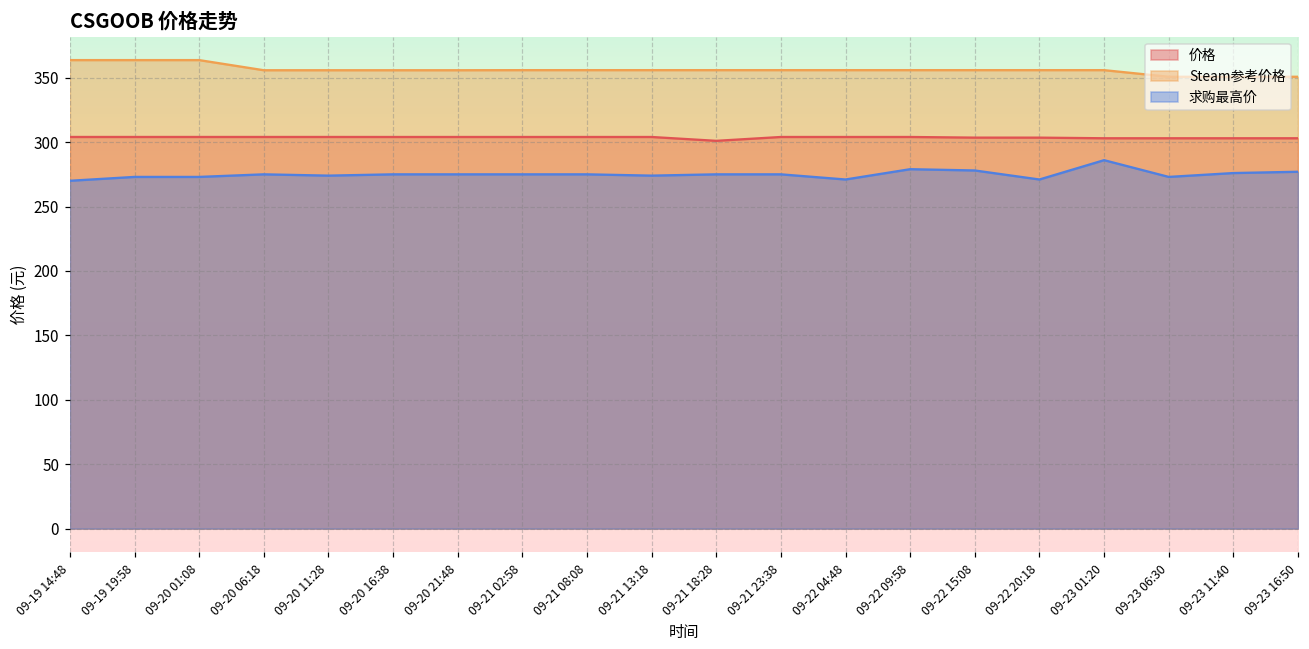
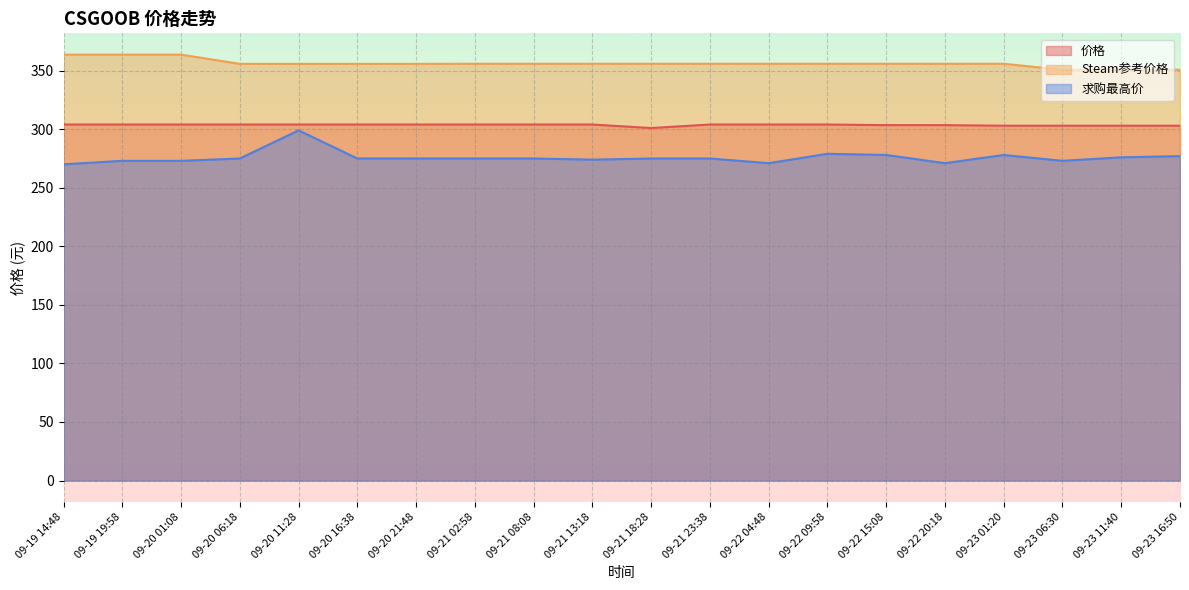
  {
    "求购最高价": {
      "09-19 14:48": 270,
      "09-19 19:58": 273,
      "09-20 01:08": 273,
      "09-20 06:18": 275,
-     "09-20 11:28": 274,
+     "09-20 11:28": 299,
      "09-20 16:38": 275,
      "09-20 21:48": 275,
      "09-21 02:58": 275,
      "09-21 08:08": 275,
      "09-21 13:18": 274,
      "09-21 18:28": 275,
      "09-21 23:38": 275,
      "09-22 04:48": 271,
      "09-22 09:58": 279,
      "09-22 15:08": 278,
      "09-22 20:18": 271,
-     "09-23 01:20": 286,
+     "09-23 01:20": 278,
      "09-23 06:30": 273,
      "09-23 11:40": 276,
      "09-23 16:50": 277
    }
  }
